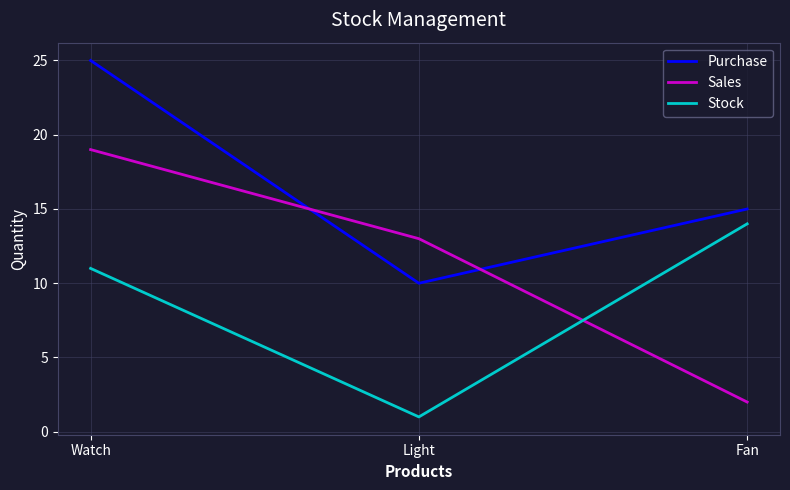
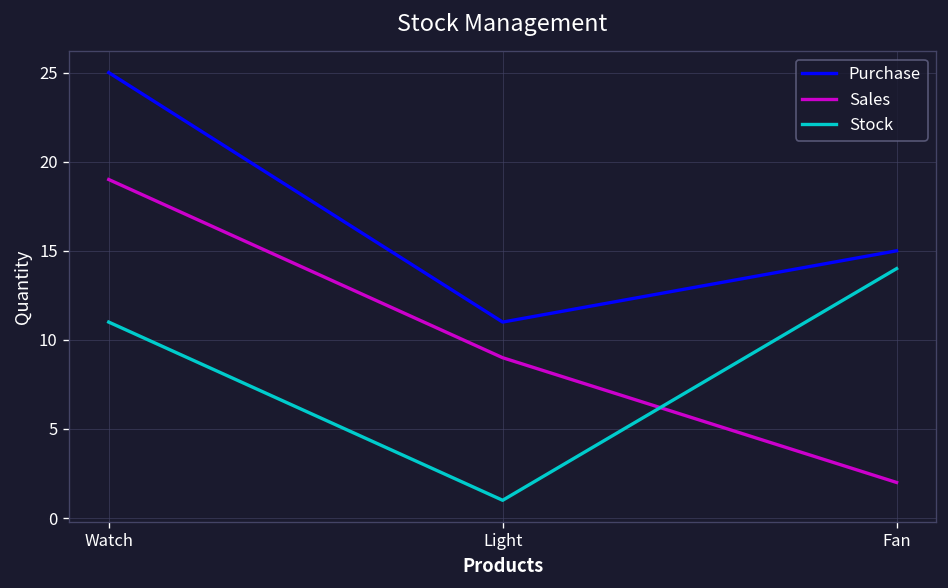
  {
    "Purchase": {
      "Watch": 25,
-     "Light": 10,
+     "Light": 11,
      "Fan": 15
    },
    "Sales": {
      "Watch": 19,
-     "Light": 13,
+     "Light": 9,
      "Fan": 2
    },
    "Stock": {
      "Watch": 11,
      "Light": 1,
      "Fan": 14
    }
  }
